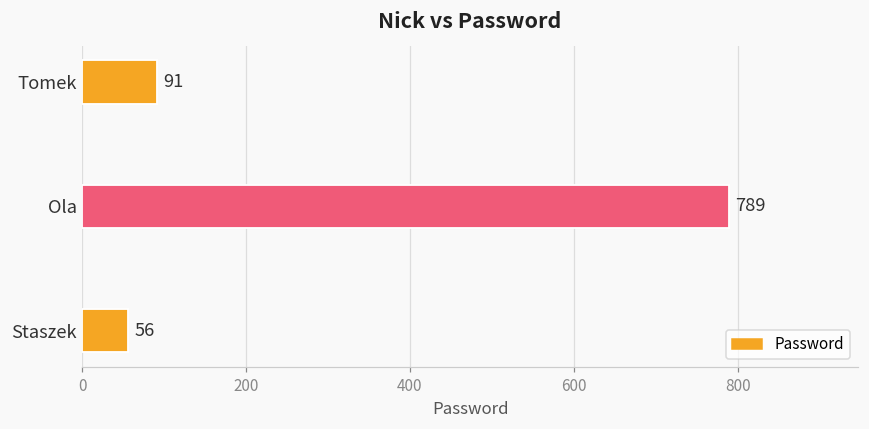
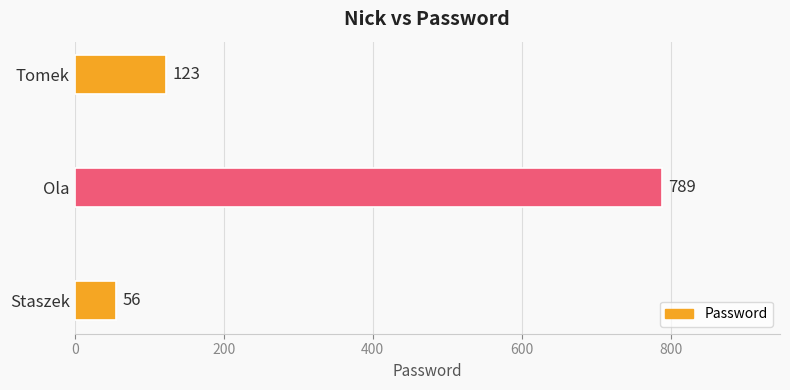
  {
-   "Tomek": 91,
+   "Tomek": 123,
    "Ola": 789,
    "Staszek": 56
  }
